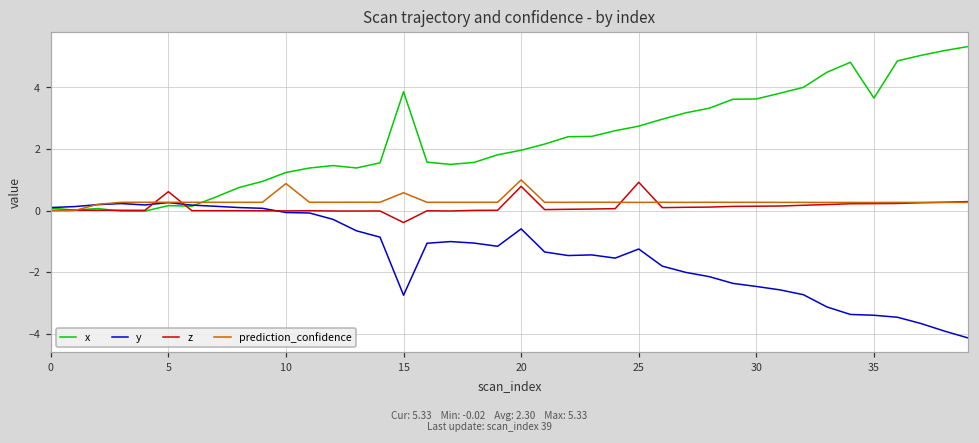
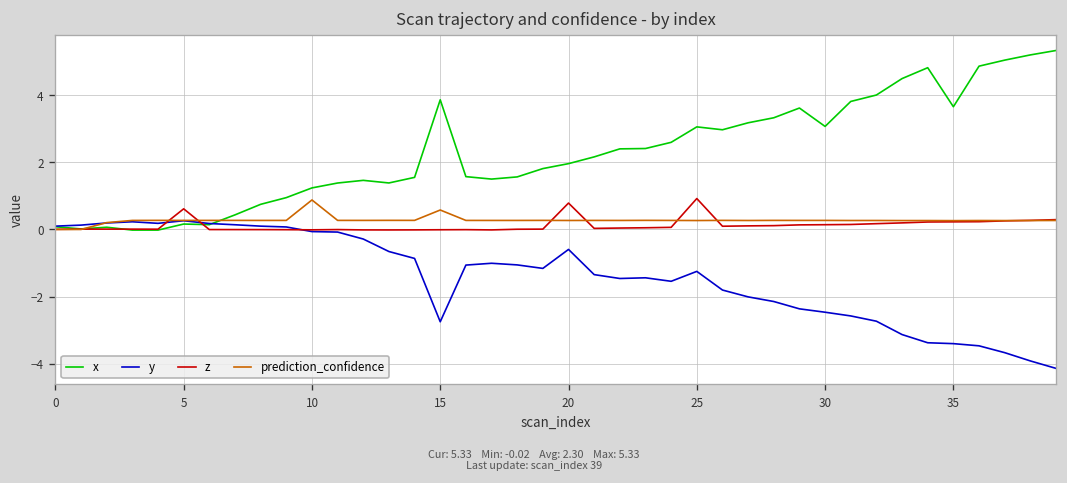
  {
    "x": {
      "5": 0.2,
      "10": 1.2,
      "15": 3.9,
      "20": 2.0,
-     "25": 2.7,
-     "30": 3.6,
+     "25": 3.1,
+     "30": 3.1,
      "35": 3.7
    },
    "y": {
      "15": -2.7,
      "20": -0.6,
      "25": -1.2,
      "30": -2.5,
      "35": -3.4
    },
    "z": {
      "5": 0.6,
-     "15": -0.4,
+     "15": 0.0,
      "20": 0.8,
      "25": 0.9,
      "30": 0.1
    },
    "prediction_confidence": {
      "10": 0.9,
      "15": 0.6,
-     "20": 1.0,
+     "20": 0.3,
      "25": 0.3,
      "30": 0.3
    }
  }
